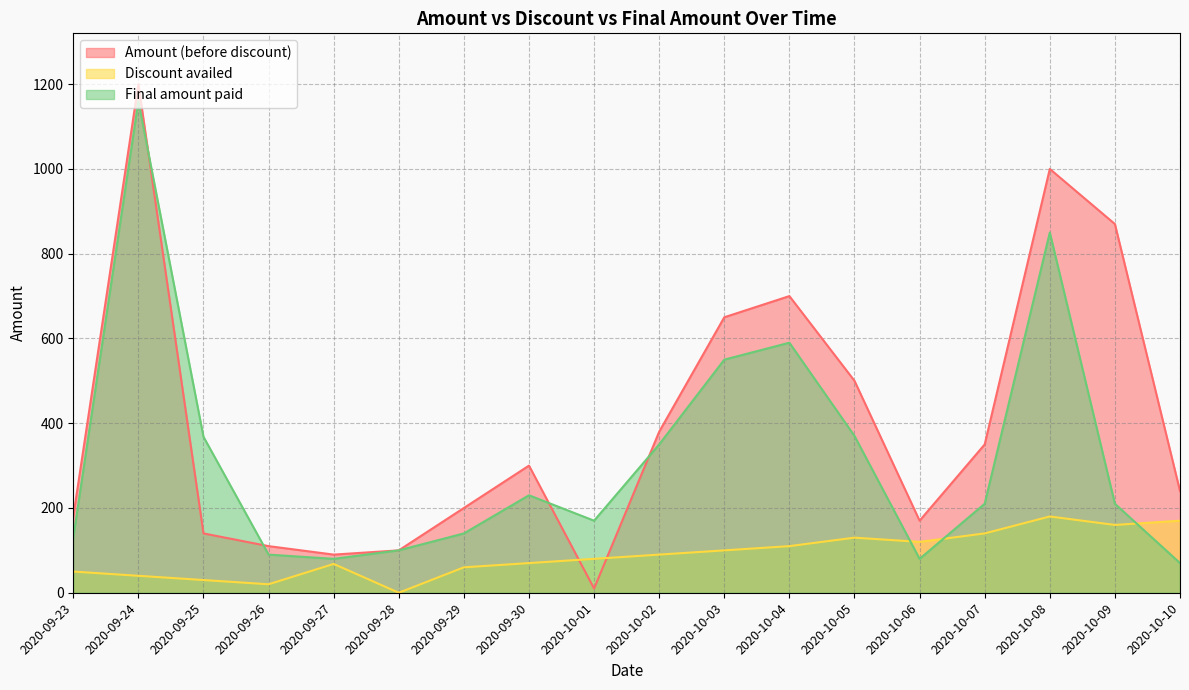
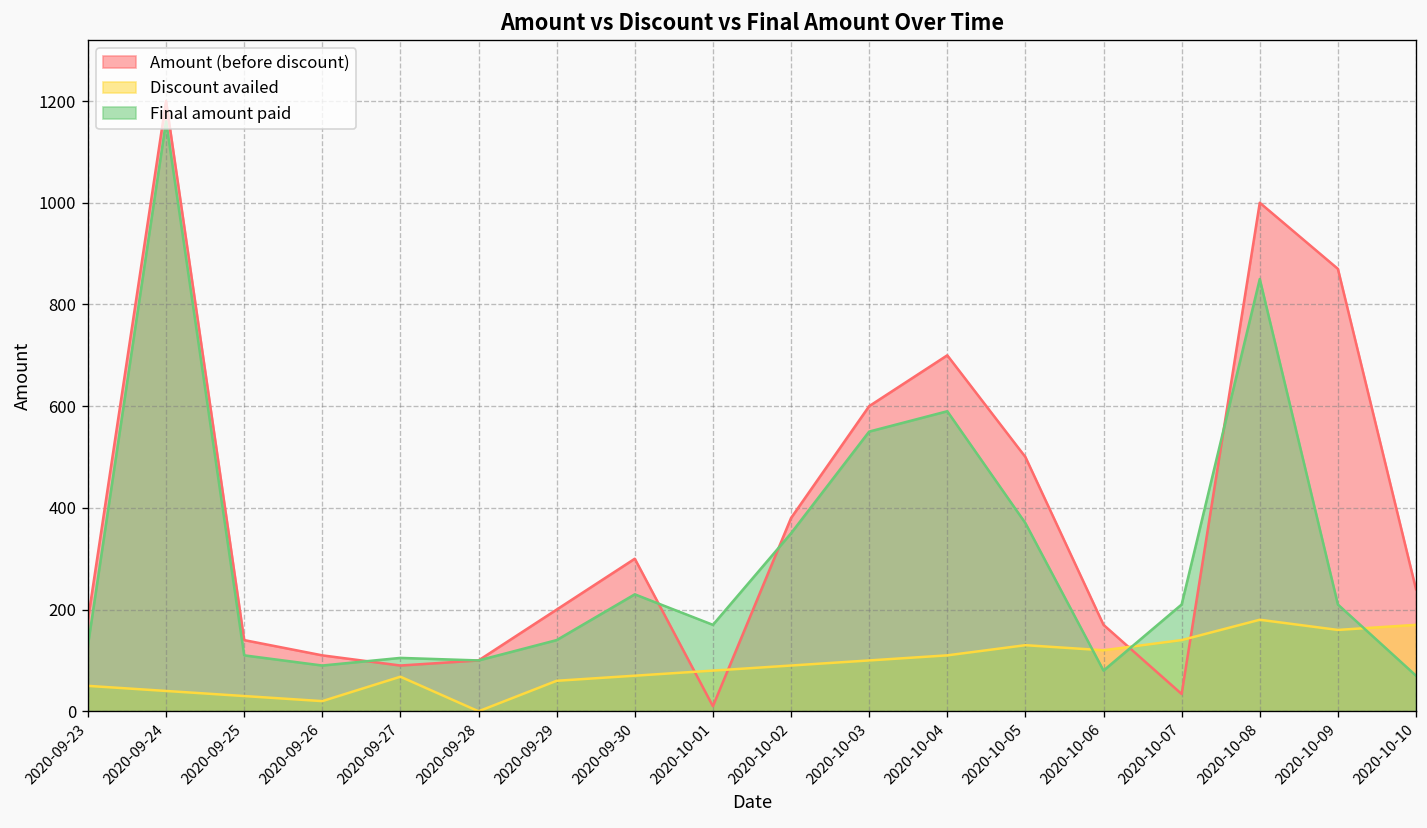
  {
    "Amount (before discount)": {
      "2020-09-23": 180,
      "2020-09-25": 140,
      "2020-09-26": 110,
      "2020-09-27": 90,
      "2020-09-29": 200,
      "2020-09-30": 300,
      "2020-10-01": 10,
      "2020-10-02": 380,
-     "2020-10-03": 650,
+     "2020-10-03": 600,
      "2020-10-04": 700,
      "2020-10-05": 500,
      "2020-10-06": 170,
-     "2020-10-07": 350,
+     "2020-10-07": 30,
      "2020-10-08": 1000,
      "2020-10-09": 870,
      "2020-10-10": 240
    },
    "Discount availed": {
      "2020-09-23": 50,
      "2020-09-24": 40,
      "2020-09-25": 30,
      "2020-09-26": 20,
      "2020-09-27": 70,
      "2020-09-28": 0,
      "2020-09-29": 60,
      "2020-09-30": 70,
      "2020-10-01": 80,
      "2020-10-02": 90,
      "2020-10-03": 100,
      "2020-10-04": 110,
      "2020-10-05": 130,
      "2020-10-06": 120,
      "2020-10-07": 140,
      "2020-10-08": 180,
      "2020-10-09": 160,
      "2020-10-10": 170
    },
    "Final amount paid": {
      "2020-09-23": 130,
-     "2020-09-25": 370,
+     "2020-09-25": 110,
      "2020-09-26": 90,
-     "2020-09-27": 80,
+     "2020-09-27": 110,
      "2020-09-29": 140,
      "2020-09-30": 230,
      "2020-10-01": 170,
      "2020-10-02": 350,
      "2020-10-03": 550,
      "2020-10-04": 590,
      "2020-10-05": 370,
      "2020-10-06": 80,
      "2020-10-07": 210,
      "2020-10-08": 850,
      "2020-10-09": 210,
      "2020-10-10": 70
    }
  }
